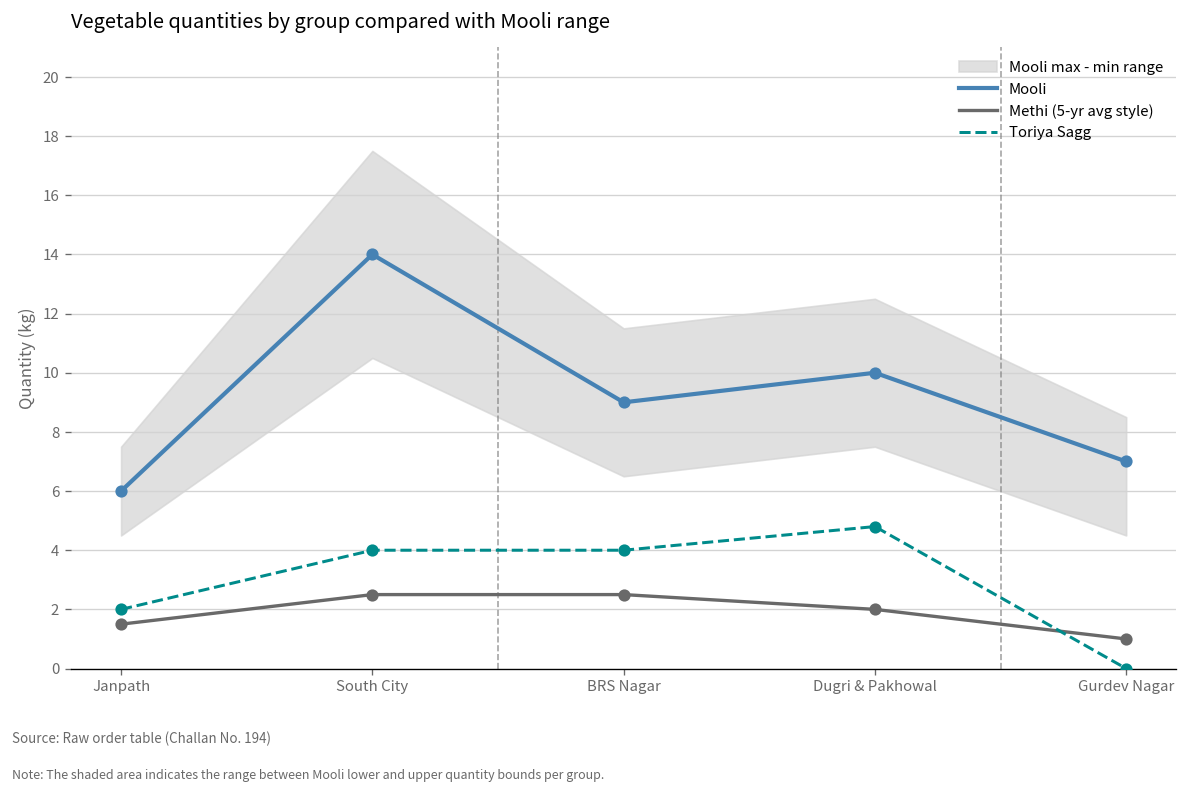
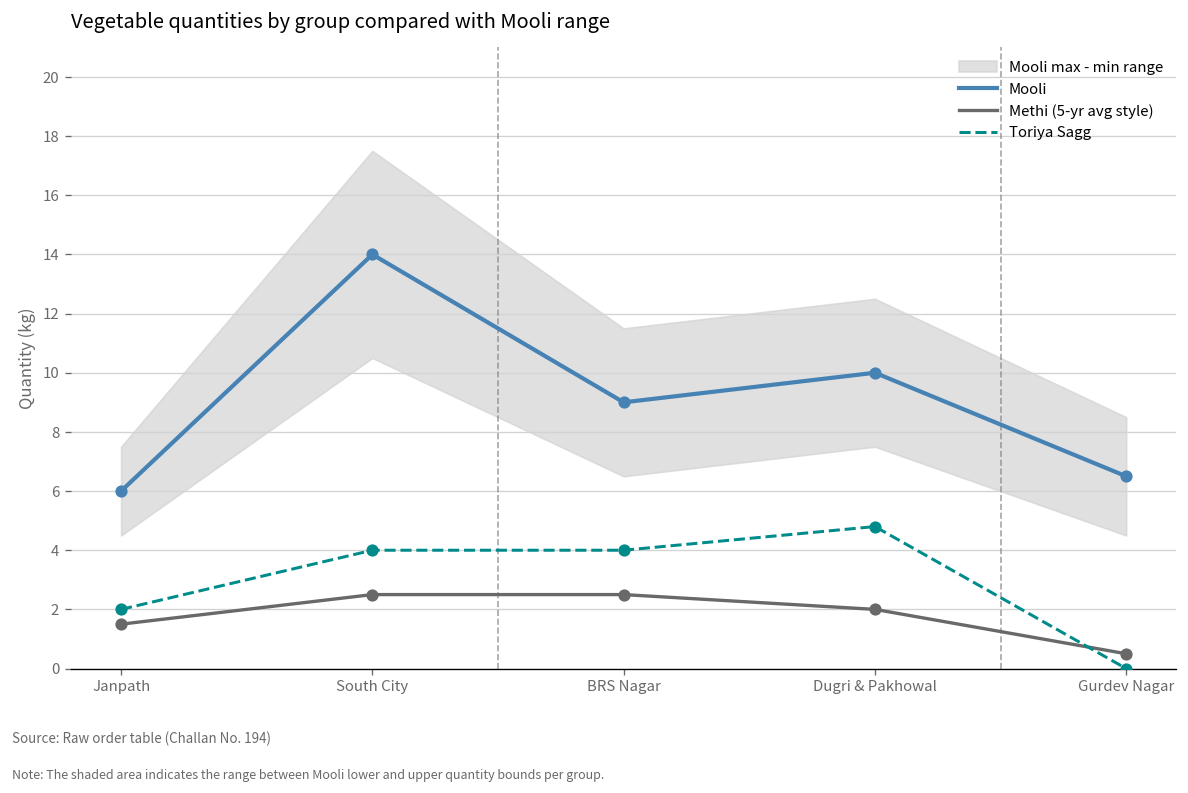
  {
    "Mooli": {
      "Janpath": 6.0,
      "South City": 14.0,
      "BRS Nagar": 9.0,
      "Dugri & Pakhowal": 10.0,
-     "Gurdev Nagar": 7.0
+     "Gurdev Nagar": 6.5
    },
    "Methi (5-yr avg style)": {
      "Janpath": 1.5,
      "South City": 2.5,
      "BRS Nagar": 2.5,
      "Dugri & Pakhowal": 2.0,
-     "Gurdev Nagar": 1.0
+     "Gurdev Nagar": 0.5
    },
    "Toriya Sagg": {
      "Janpath": 2.0,
      "South City": 4.0,
      "BRS Nagar": 4.0,
      "Dugri & Pakhowal": 4.8,
      "Gurdev Nagar": 0.0
    }
  }
